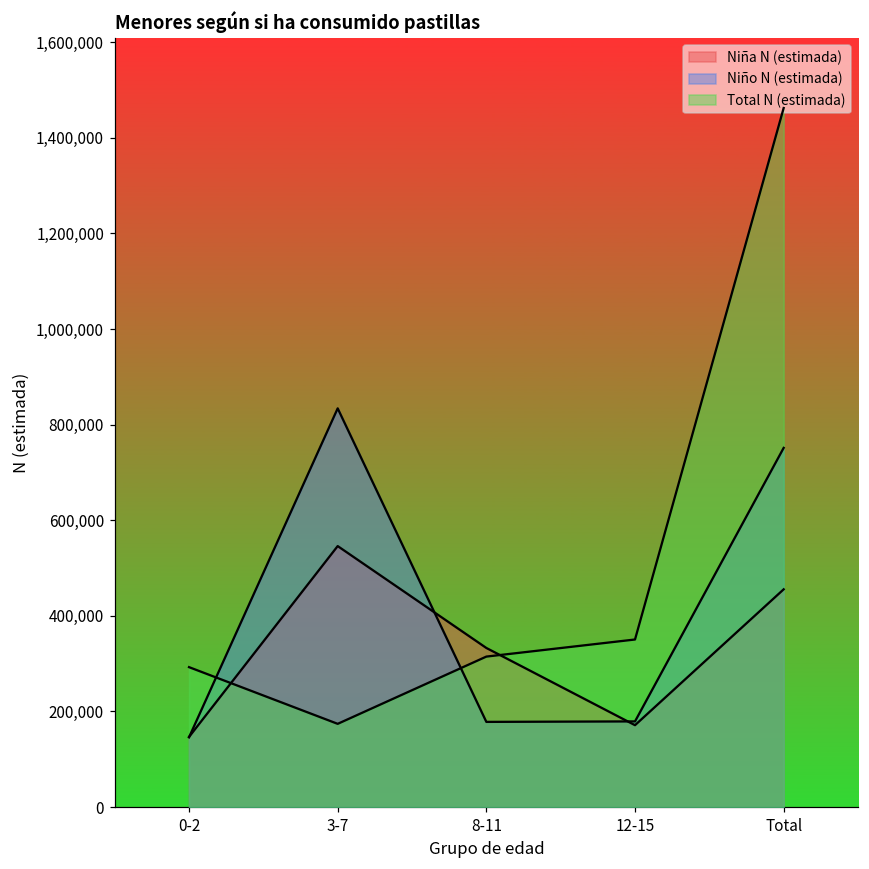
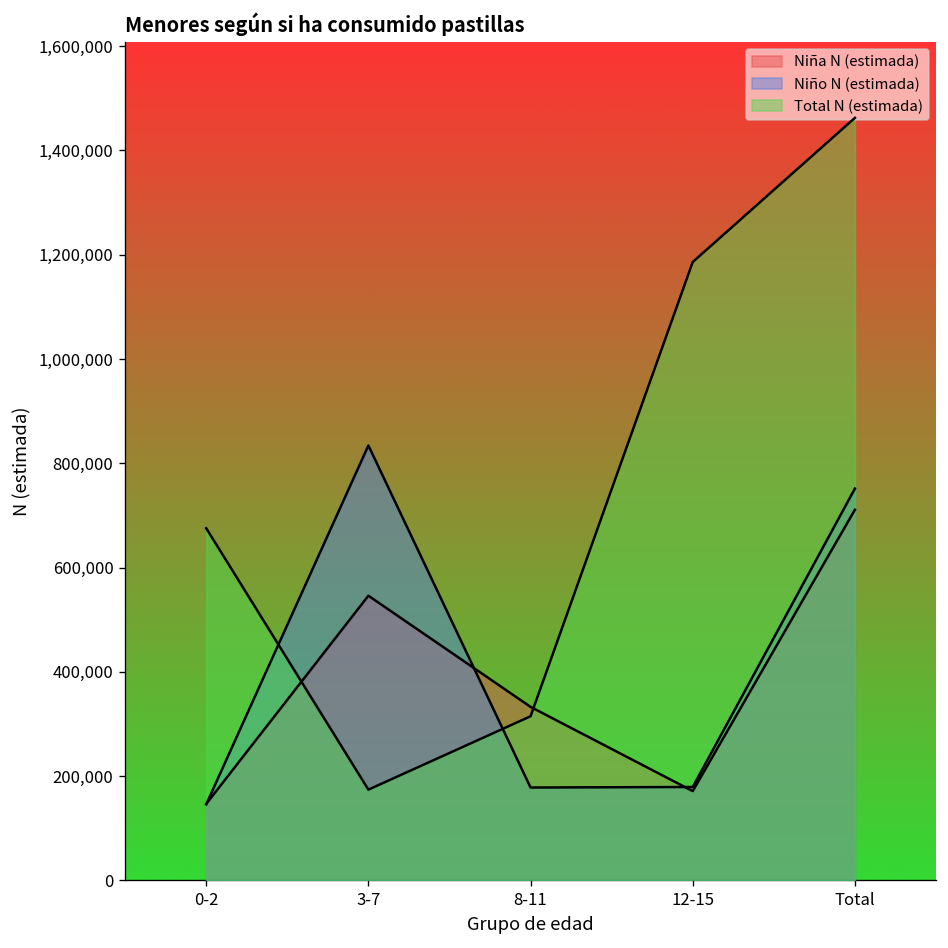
  {
    "Niña N (estimada)": {
      "3-7": "550,000",
      "8-11": "330,000",
      "12-15": "170,000",
-     "Total": "460,000"
+     "Total": "710,000"
    },
    "Niño N (estimada)": {
      "3-7": "830,000",
      "8-11": "180,000",
      "12-15": "180,000",
      "Total": "750,000"
    },
    "Total N (estimada)": {
-     "0-2": "290,000",
+     "0-2": "680,000",
      "3-7": "170,000",
      "8-11": "310,000",
-     "12-15": "350,000"
+     "12-15": "1,190,000"
    }
  }
